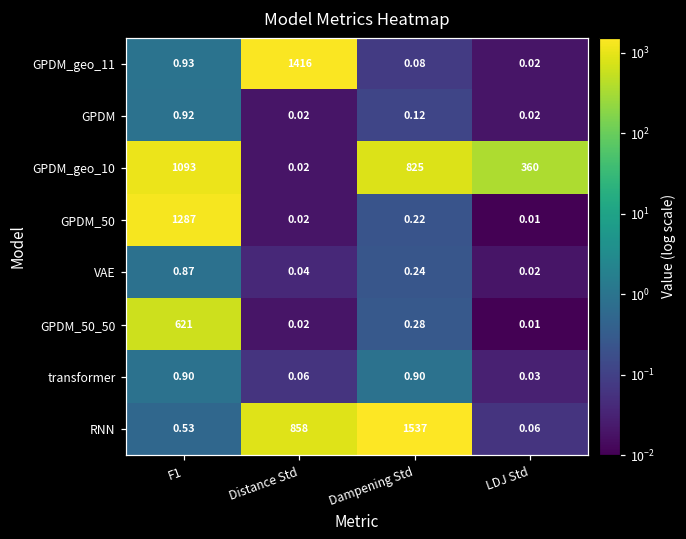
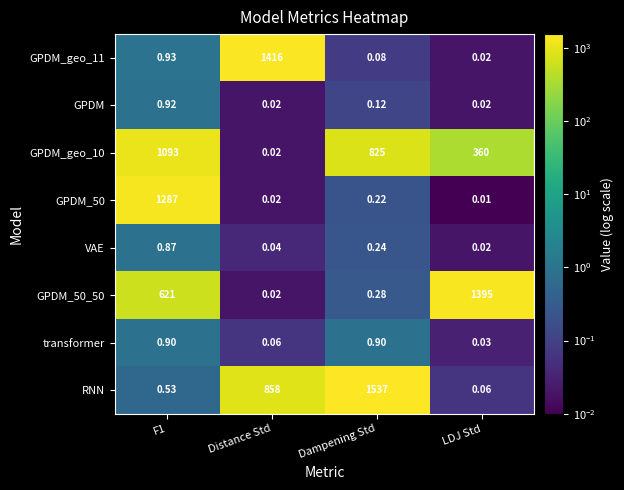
  {
    "GPDM_geo_11": {
      "F1": 0.93,
      "Distance Std": 1416,
      "Dampening Std": 0.08,
      "LDJ Std": 0.02
    },
    "GPDM": {
      "F1": 0.92,
      "Distance Std": 0.02,
      "Dampening Std": 0.12,
      "LDJ Std": 0.02
    },
    "GPDM_geo_10": {
      "F1": 1093,
      "Distance Std": 0.02,
      "Dampening Std": 825,
      "LDJ Std": 360
    },
    "GPDM_50": {
      "F1": 1287,
      "Distance Std": 0.02,
      "Dampening Std": 0.22,
      "LDJ Std": 0.01
    },
    "VAE": {
      "F1": 0.87,
      "Distance Std": 0.04,
      "Dampening Std": 0.24,
      "LDJ Std": 0.02
    },
    "GPDM_50_50": {
      "F1": 621,
      "Distance Std": 0.02,
      "Dampening Std": 0.28,
-     "LDJ Std": 0.01
+     "LDJ Std": 1395
    },
    "transformer": {
      "F1": 0.90,
      "Distance Std": 0.06,
      "Dampening Std": 0.90,
      "LDJ Std": 0.03
    },
    "RNN": {
      "F1": 0.53,
      "Distance Std": 858,
      "Dampening Std": 1537,
      "LDJ Std": 0.06
    }
  }
